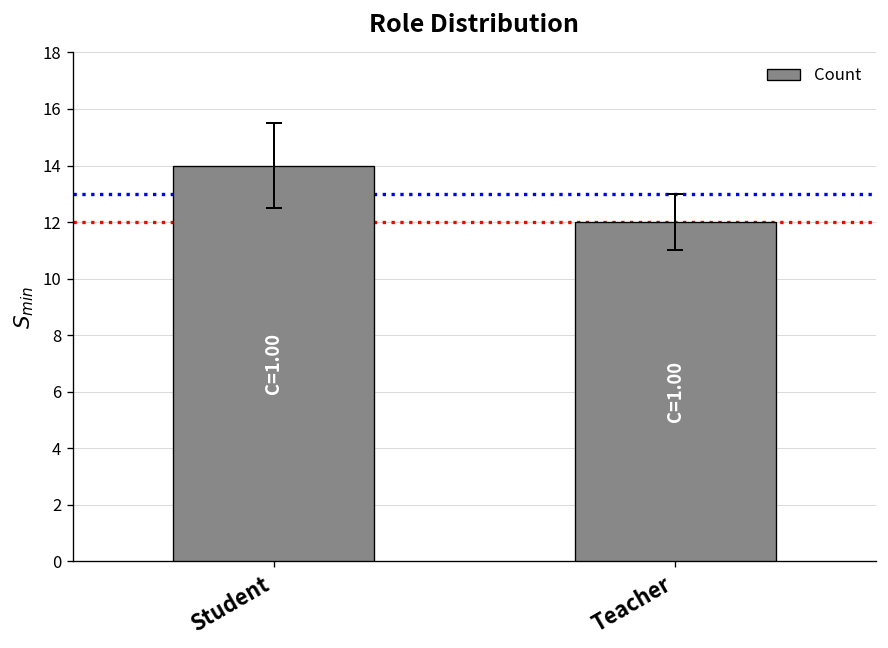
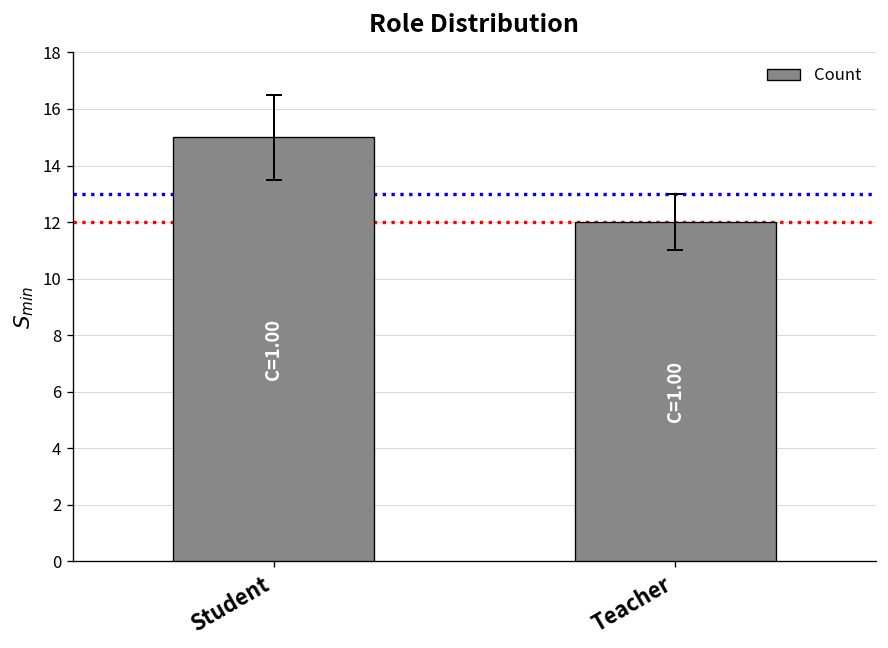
  {
    "Count": {
-     "Student": 14
+     "Student": 15
    }
  }
